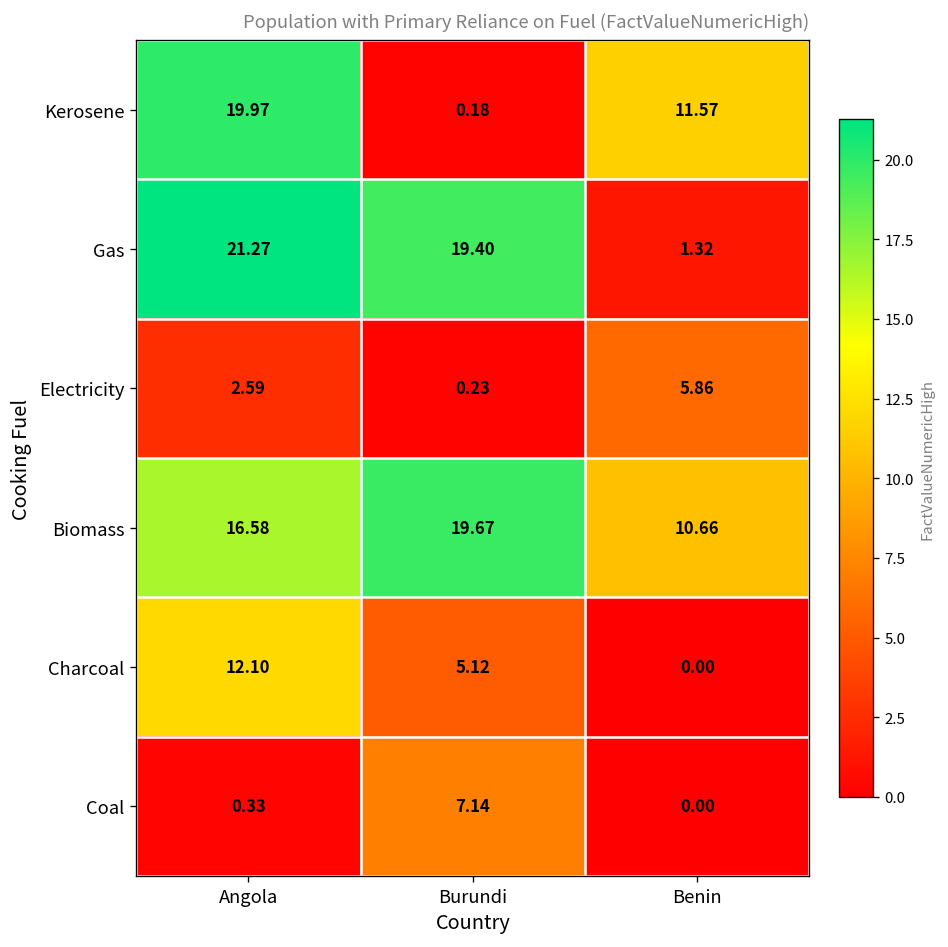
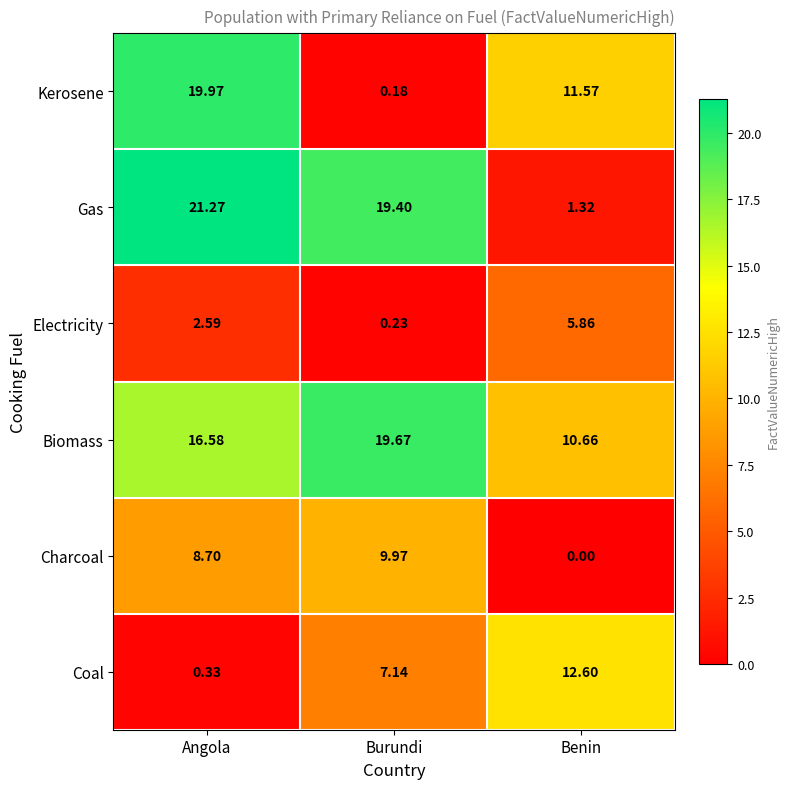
  {
    "Kerosene": {
      "Angola": 19.97,
      "Burundi": 0.18,
      "Benin": 11.57
    },
    "Gas": {
      "Angola": 21.27,
      "Burundi": 19.40,
      "Benin": 1.32
    },
    "Electricity": {
      "Angola": 2.59,
      "Burundi": 0.23,
      "Benin": 5.86
    },
    "Biomass": {
      "Angola": 16.58,
      "Burundi": 19.67,
      "Benin": 10.66
    },
    "Charcoal": {
-     "Angola": 12.10,
-     "Burundi": 5.12,
+     "Angola": 8.70,
+     "Burundi": 9.97,
      "Benin": 0.00
    },
    "Coal": {
      "Angola": 0.33,
      "Burundi": 7.14,
-     "Benin": 0.00
+     "Benin": 12.60
    }
  }
